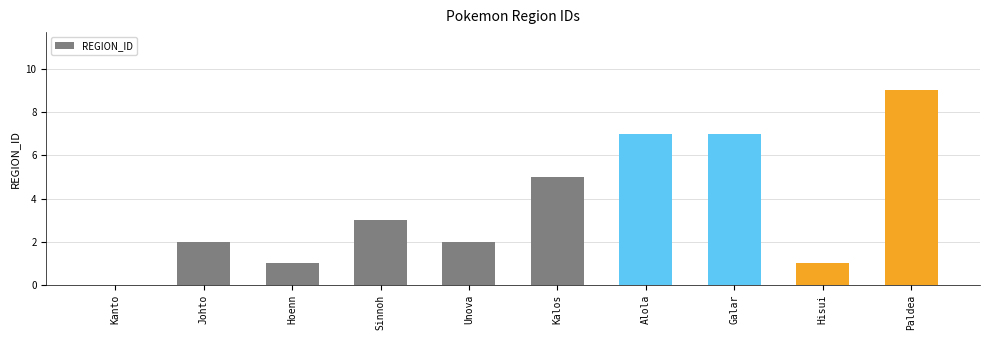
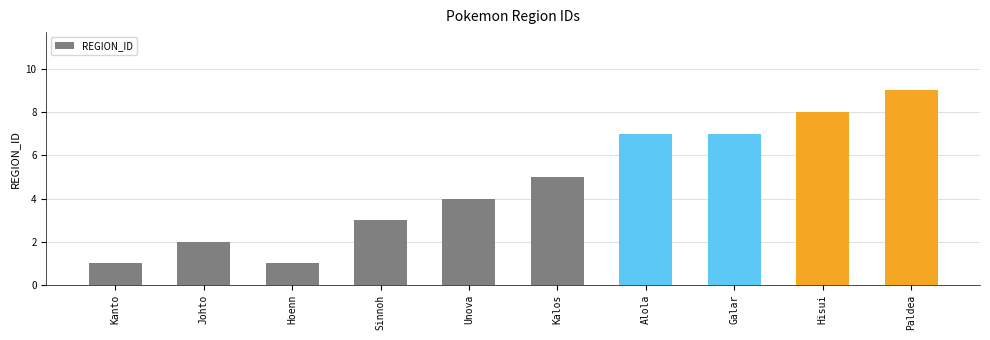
  {
-   "Kanto": 0,
+   "Kanto": 1,
    "Johto": 2,
    "Hoenn": 1,
    "Sinnoh": 3,
-   "Unova": 2,
+   "Unova": 4,
    "Kalos": 5,
    "Alola": 7,
    "Galar": 7,
-   "Hisui": 1,
+   "Hisui": 8,
    "Paldea": 9
  }
